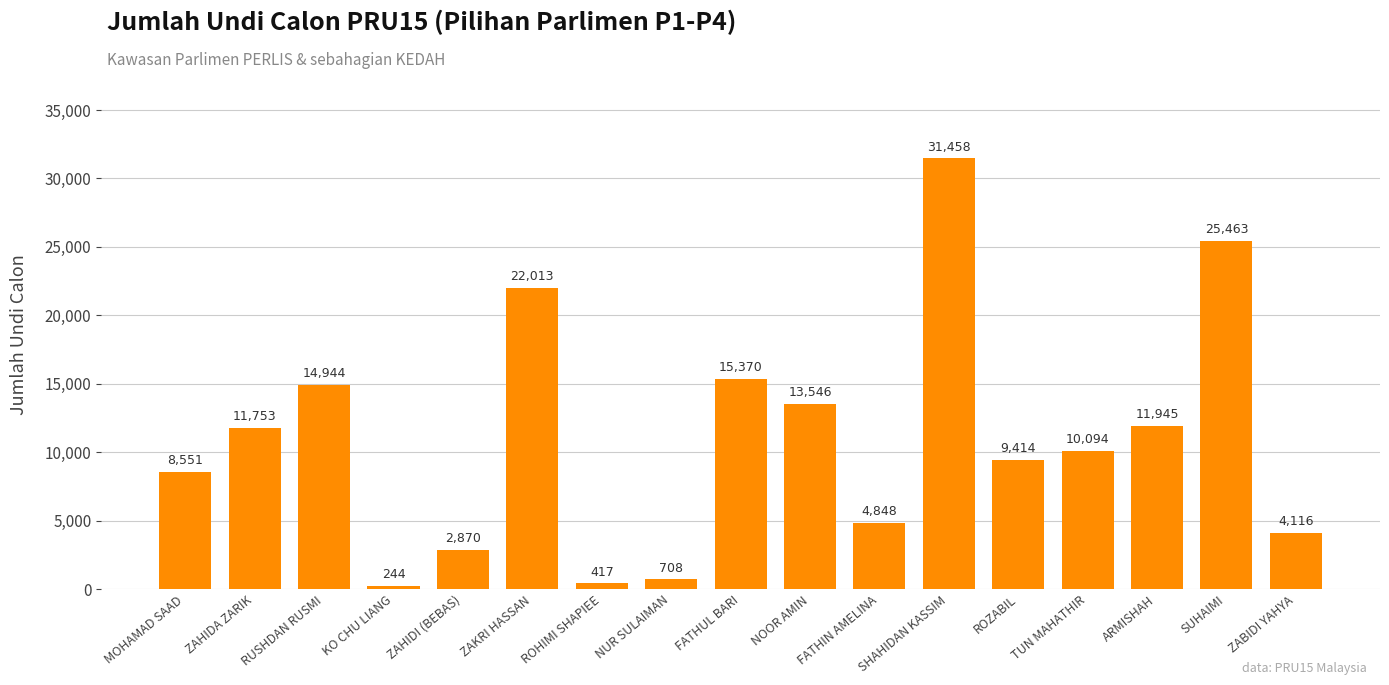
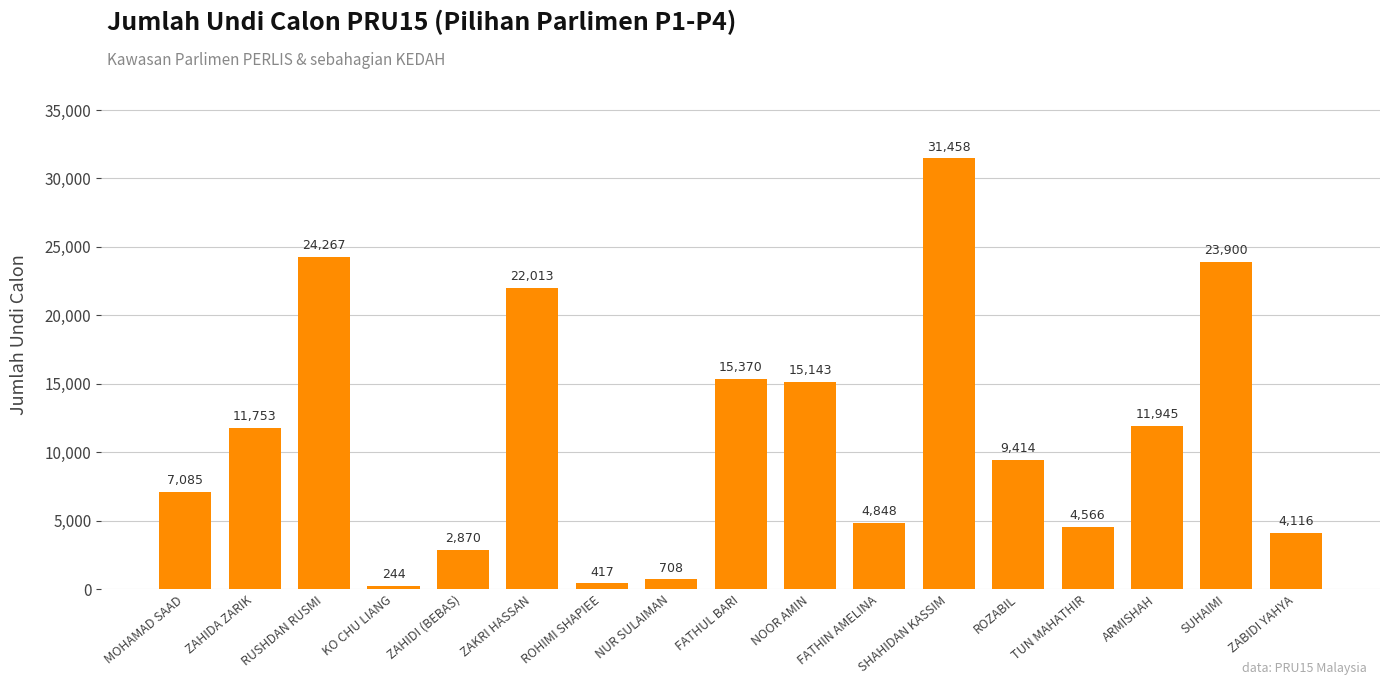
  {
-   "MOHAMAD SAAD": "8,551",
+   "MOHAMAD SAAD": "7,085",
    "ZAHIDA ZARIK": "11,753",
-   "RUSHDAN RUSMI": "14,944",
+   "RUSHDAN RUSMI": "24,267",
    "KO CHU LIANG": "244",
    "ZAHIDI (BEBAS)": "2,870",
    "ZAKRI HASSAN": "22,013",
    "ROHIMI SHAPIEE": "417",
    "NUR SULAIMAN": "708",
    "FATHUL BARI": "15,370",
-   "NOOR AMIN": "13,546",
+   "NOOR AMIN": "15,143",
    "FATHIN AMELINA": "4,848",
    "SHAHIDAN KASSIM": "31,458",
    "ROZABIL": "9,414",
-   "TUN MAHATHIR": "10,094",
+   "TUN MAHATHIR": "4,566",
    "ARMISHAH": "11,945",
-   "SUHAIMI": "25,463",
+   "SUHAIMI": "23,900",
    "ZABIDI YAHYA": "4,116"
  }
